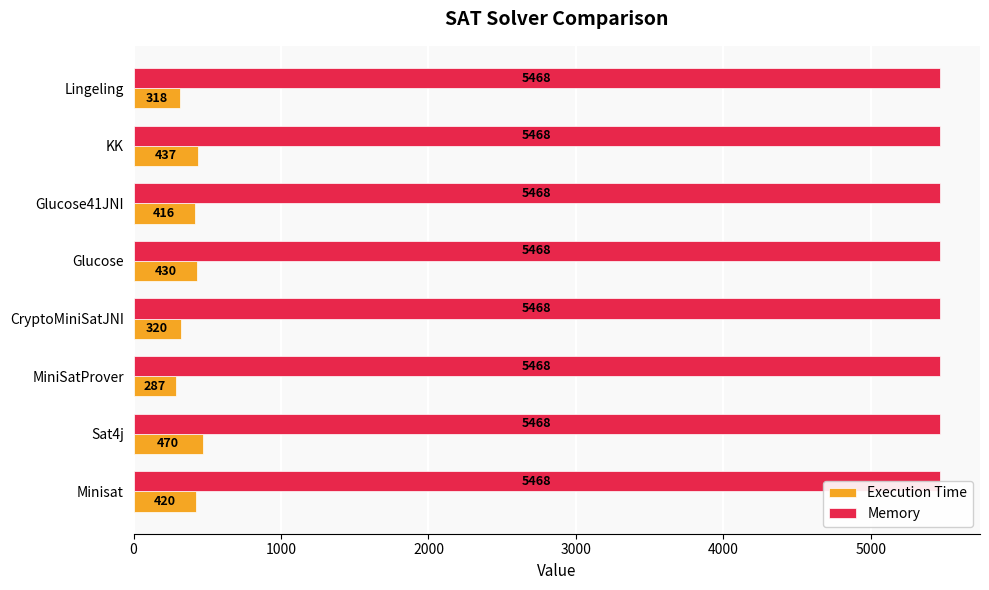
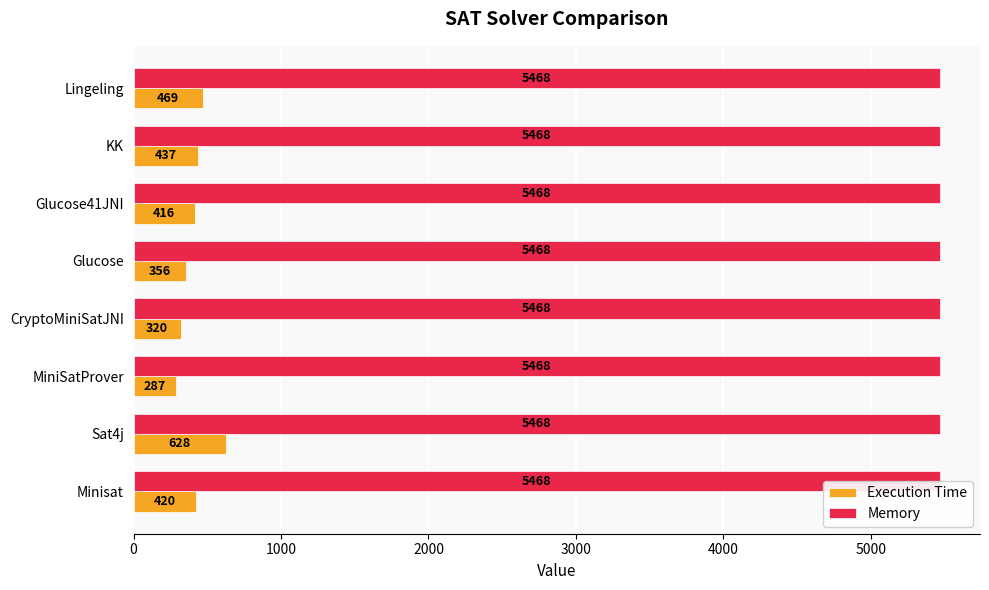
  {
    "Execution Time": {
-     "Lingeling": 318,
+     "Lingeling": 469,
      "KK": 437,
      "Glucose41JNI": 416,
-     "Glucose": 430,
+     "Glucose": 356,
      "CryptoMiniSatJNI": 320,
      "MiniSatProver": 287,
-     "Sat4j": 470,
+     "Sat4j": 628,
      "Minisat": 420
    },
    "Memory": {
      "Lingeling": 5468,
      "KK": 5468,
      "Glucose41JNI": 5468,
      "Glucose": 5468,
      "CryptoMiniSatJNI": 5468,
      "MiniSatProver": 5468,
      "Sat4j": 5468
    }
  }
